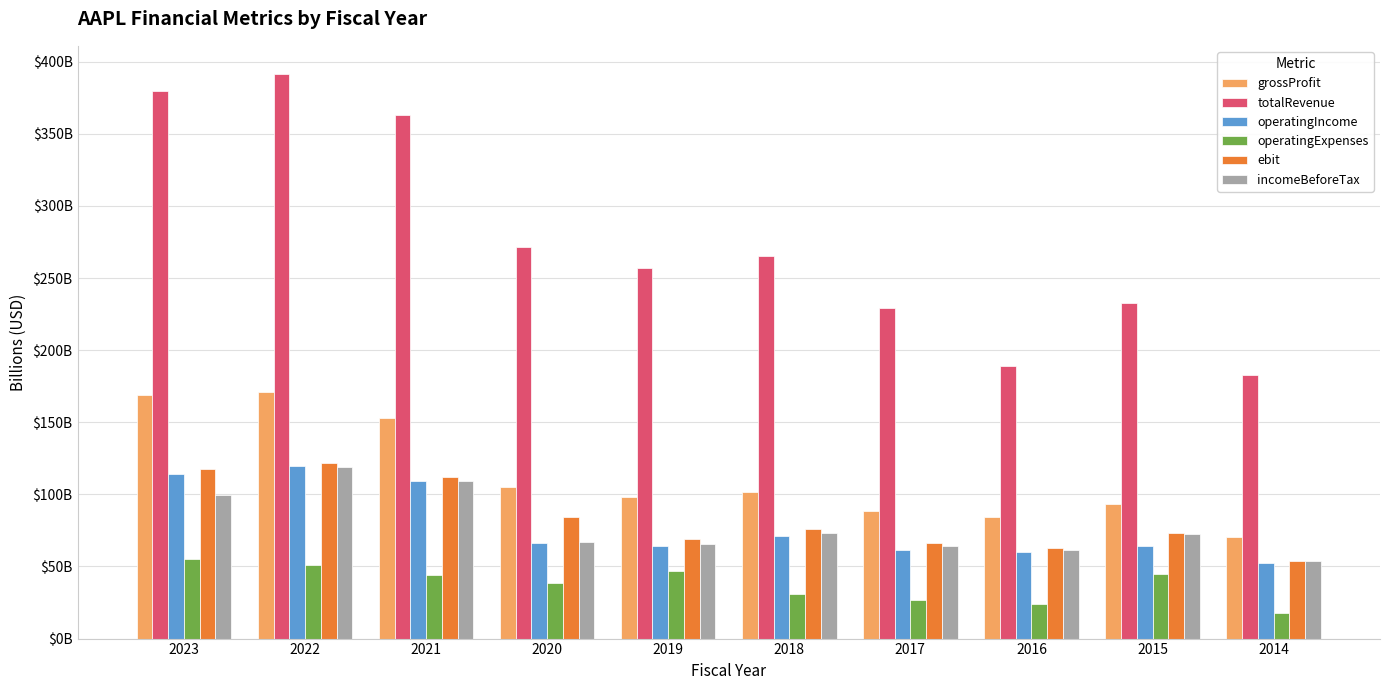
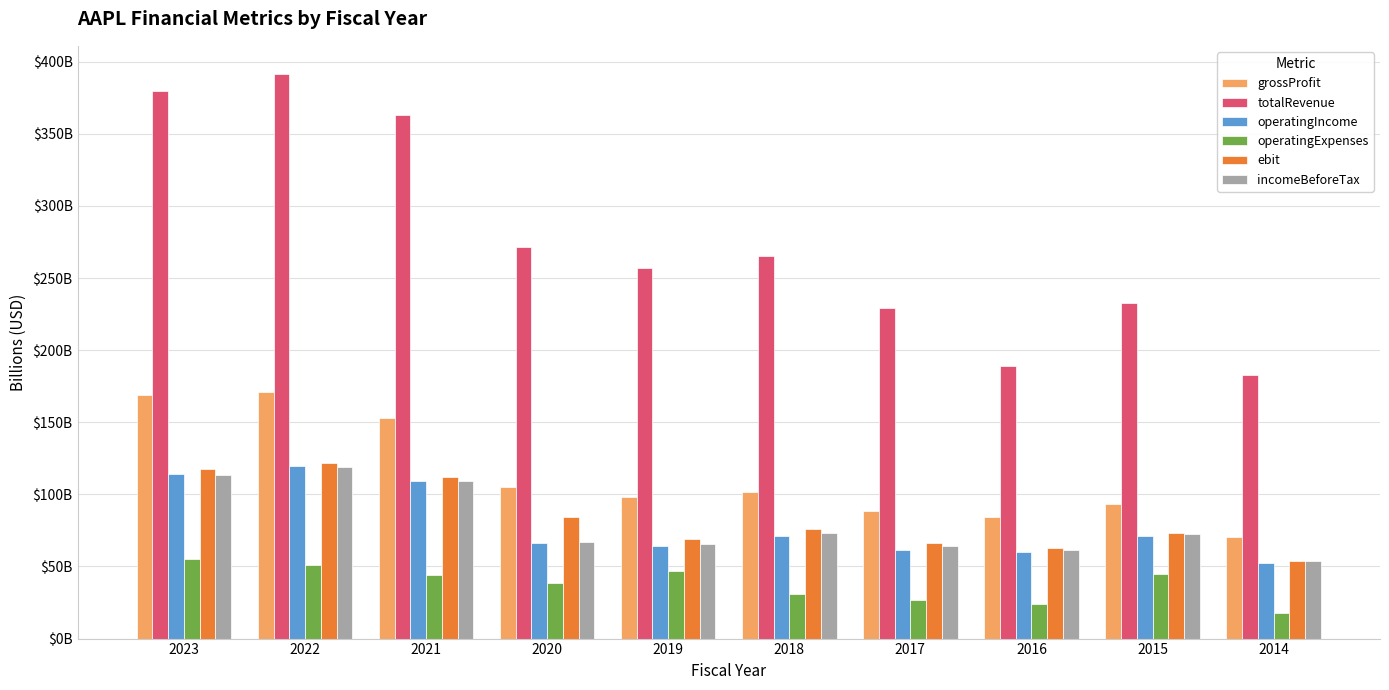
  {
    "grossProfit": {
      "2023": "$169000000000",
      "2022": "$171000000000",
      "2021": "$153000000000",
      "2020": "$105000000000",
      "2019": "$98000000000",
      "2018": "$102000000000",
      "2017": "$88000000000",
      "2016": "$84000000000",
      "2015": "$94000000000",
      "2014": "$71000000000"
    },
    "totalRevenue": {
      "2023": "$379000000000",
      "2022": "$391000000000",
      "2021": "$363000000000",
      "2020": "$272000000000",
      "2019": "$257000000000",
      "2018": "$266000000000",
      "2017": "$229000000000",
      "2016": "$189000000000",
      "2015": "$233000000000",
      "2014": "$182000000000"
    },
    "operatingIncome": {
      "2023": "$114000000000",
      "2022": "$119000000000",
      "2021": "$109000000000",
      "2020": "$66000000000",
      "2019": "$64000000000",
      "2018": "$71000000000",
      "2017": "$61000000000",
      "2016": "$60000000000",
-     "2015": "$64000000000",
+     "2015": "$71000000000",
      "2014": "$53000000000"
    },
    "operatingExpenses": {
      "2023": "$55000000000",
      "2022": "$51000000000",
      "2021": "$44000000000",
      "2020": "$39000000000",
      "2019": "$47000000000",
      "2018": "$31000000000",
      "2017": "$27000000000",
      "2016": "$24000000000",
      "2015": "$45000000000",
      "2014": "$18000000000"
    },
    "ebit": {
      "2023": "$118000000000",
      "2022": "$122000000000",
      "2021": "$112000000000",
      "2020": "$84000000000",
      "2019": "$69000000000",
      "2018": "$76000000000",
      "2017": "$66000000000",
      "2016": "$63000000000",
      "2015": "$73000000000",
      "2014": "$54000000000"
    },
    "incomeBeforeTax": {
-     "2023": "$100000000000",
+     "2023": "$114000000000",
      "2022": "$119000000000",
      "2021": "$109000000000",
      "2020": "$67000000000",
      "2019": "$66000000000",
      "2018": "$73000000000",
      "2017": "$64000000000",
      "2016": "$61000000000",
      "2015": "$73000000000",
      "2014": "$53000000000"
    }
  }
